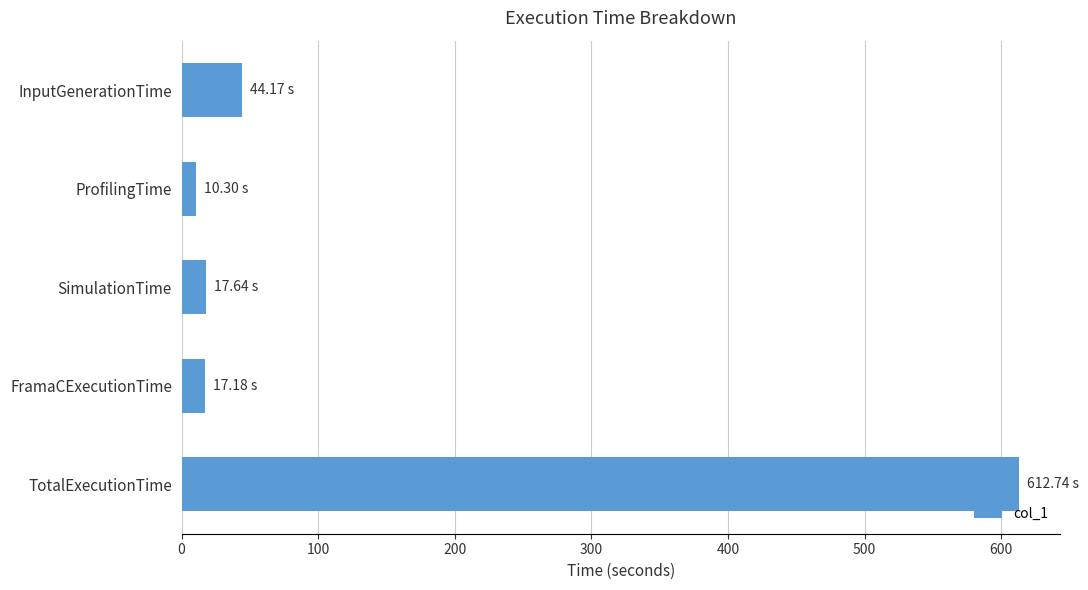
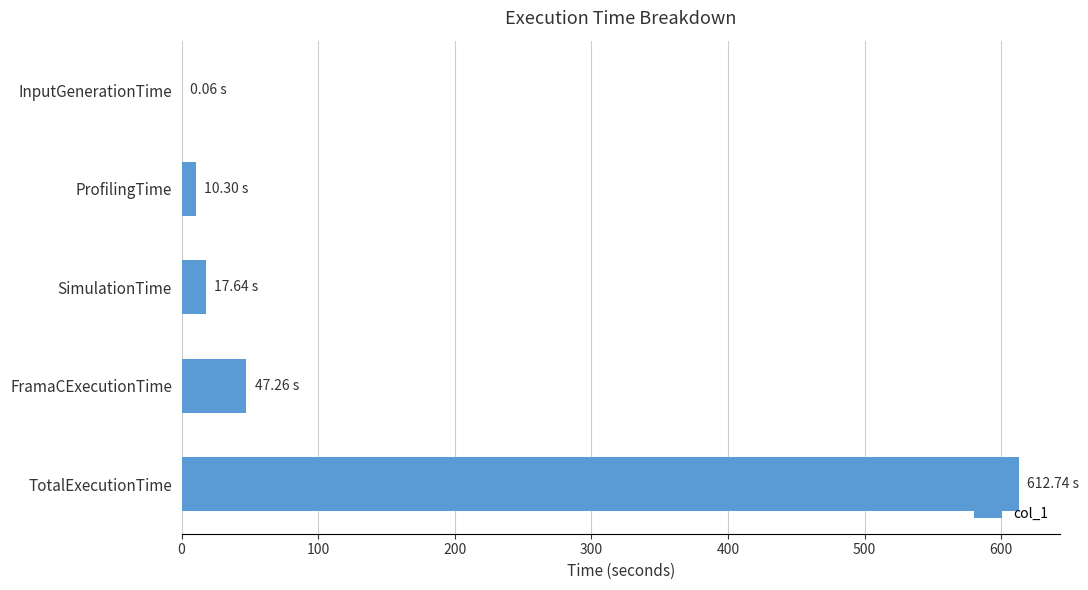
  {
-   "InputGenerationTime": 44.17,
+   "InputGenerationTime": 0.06,
    "ProfilingTime": 10.30,
    "SimulationTime": 17.64,
-   "FramaCExecutionTime": 17.18,
+   "FramaCExecutionTime": 47.26,
    "TotalExecutionTime": 612.74
  }
